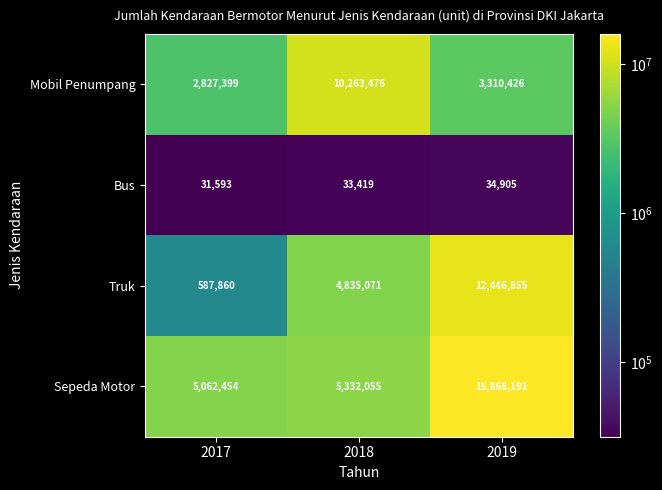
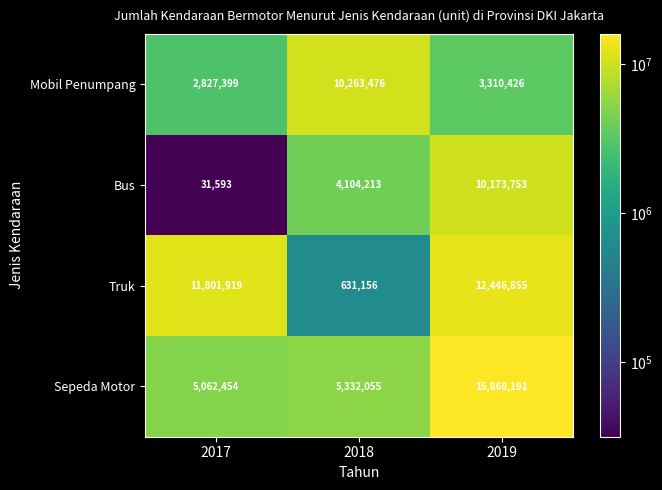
  {
    "Mobil Penumpang": {
      "2017": "2,827,399",
      "2018": "10,263,476",
      "2019": "3,310,426"
    },
    "Bus": {
      "2017": "31,593",
-     "2018": "33,419",
-     "2019": "34,905"
+     "2018": "4,104,213",
+     "2019": "10,173,753"
    },
    "Truk": {
-     "2017": "587,860",
-     "2018": "4,835,071",
+     "2017": "11,801,919",
+     "2018": "631,156",
      "2019": "12,446,855"
    },
    "Sepeda Motor": {
      "2017": "5,062,454",
      "2018": "5,332,055",
      "2019": "15,868,191"
    }
  }
